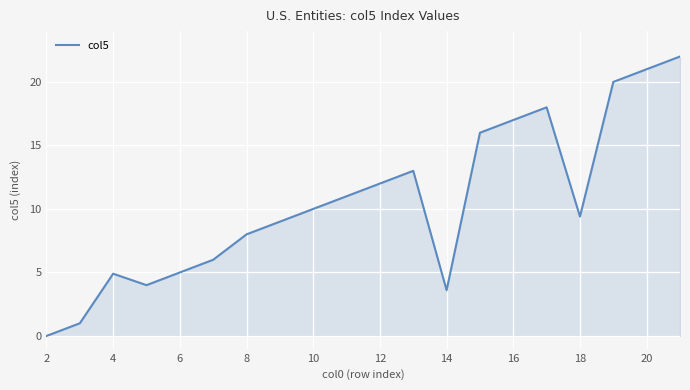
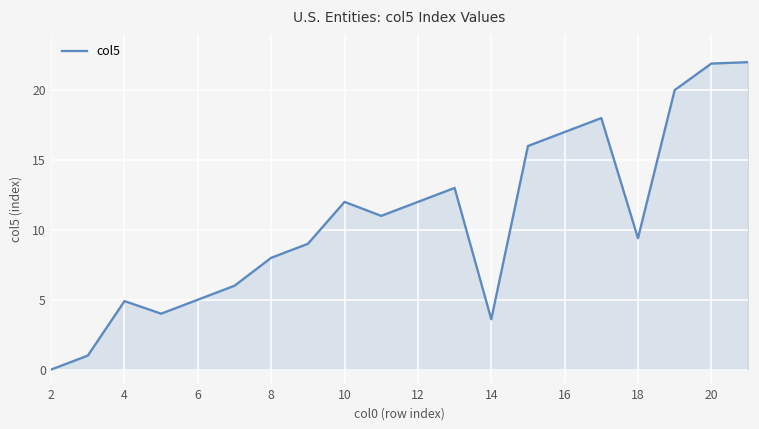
  {
    "2": 0.0,
    "4": 4.9,
    "6": 5.0,
    "8": 8.0,
-   "10": 10,
+   "10": 12,
    "12": 12.0,
    "14": 3.6,
    "16": 17.0,
    "18": 9.4,
-   "20": 21.0
+   "20": 21.9
  }
